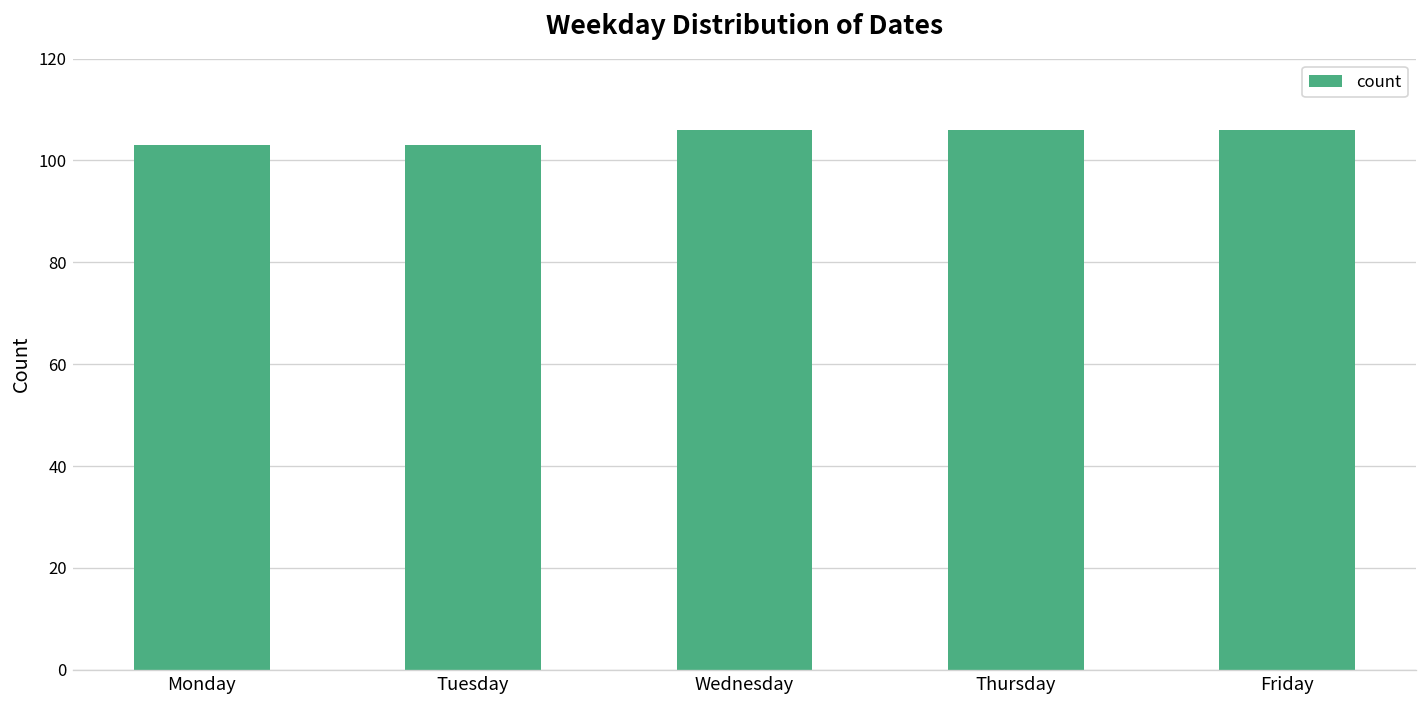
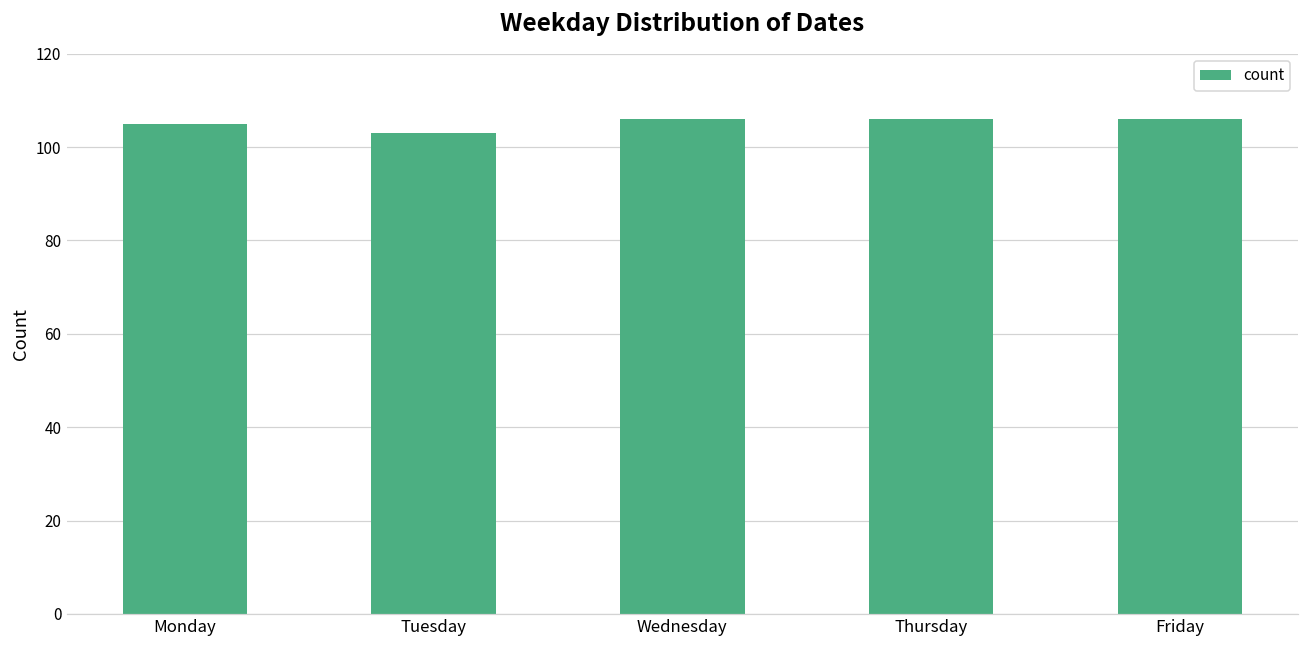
  {
-   "Monday": 103,
+   "Monday": 105,
    "Tuesday": 103,
    "Wednesday": 106,
    "Thursday": 106,
    "Friday": 106
  }
